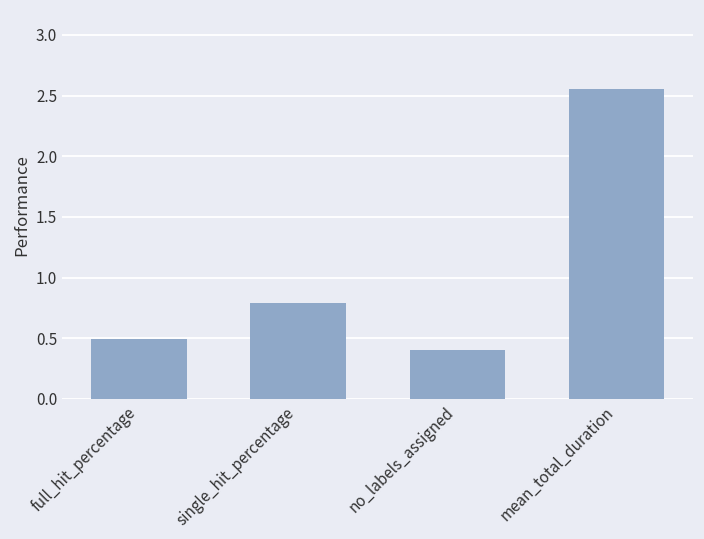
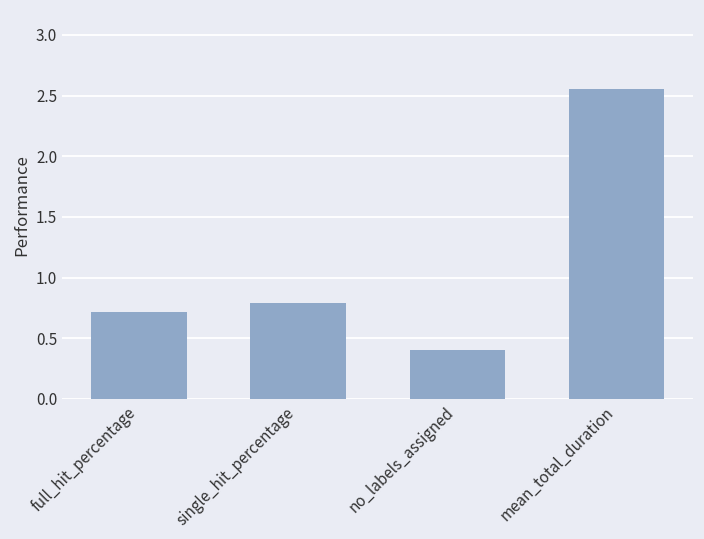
  {
-   "full_hit_percentage": 0.49,
+   "full_hit_percentage": 0.72,
    "single_hit_percentage": 0.79,
    "no_labels_assigned": 0.40,
    "mean_total_duration": 2.56
  }
